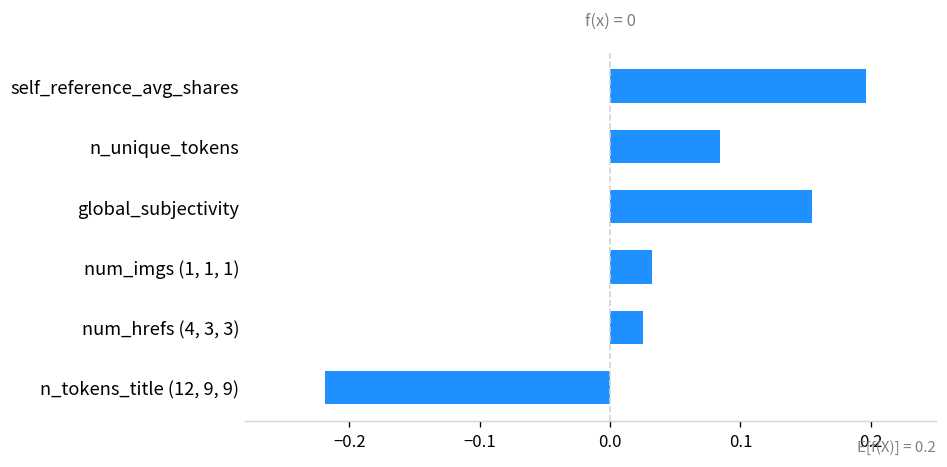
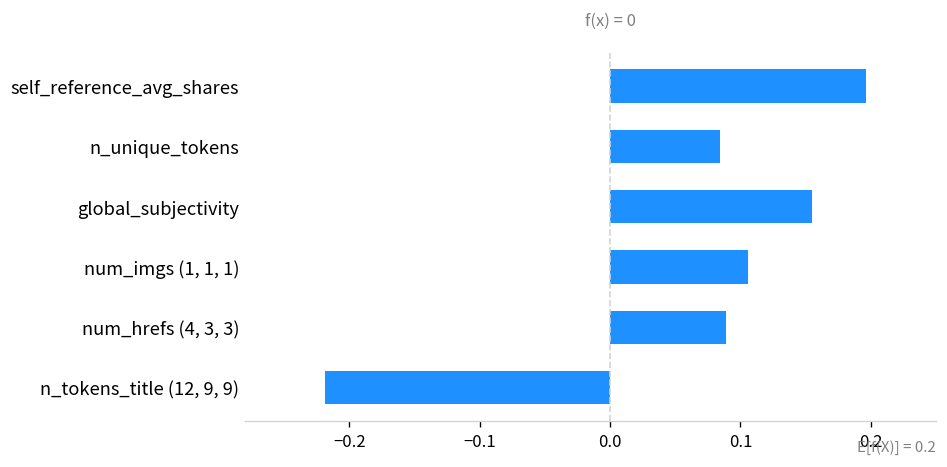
  {
    "self_reference_avg_shares": 0.196,
    "n_unique_tokens": 0.084,
    "global_subjectivity": 0.155,
-   "num_imgs (1, 1, 1)": 0.032,
-   "num_hrefs (4, 3, 3)": 0.025,
+   "num_imgs (1, 1, 1)": 0.106,
+   "num_hrefs (4, 3, 3)": 0.089,
    "n_tokens_title (12, 9, 9)": -0.219
  }
